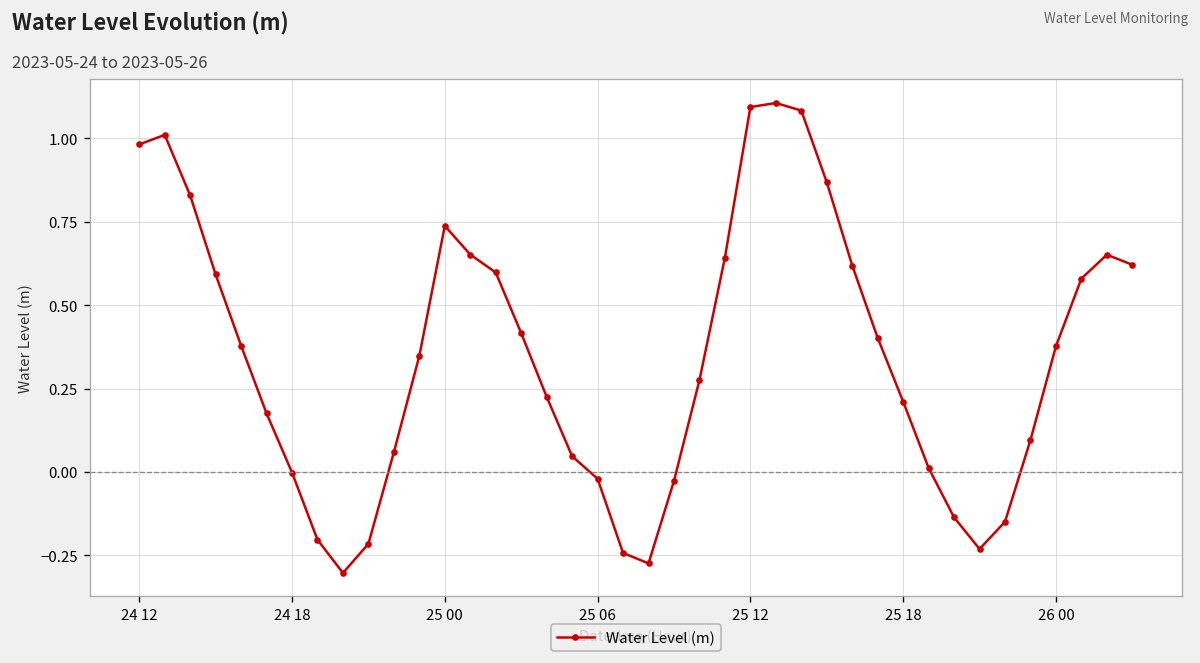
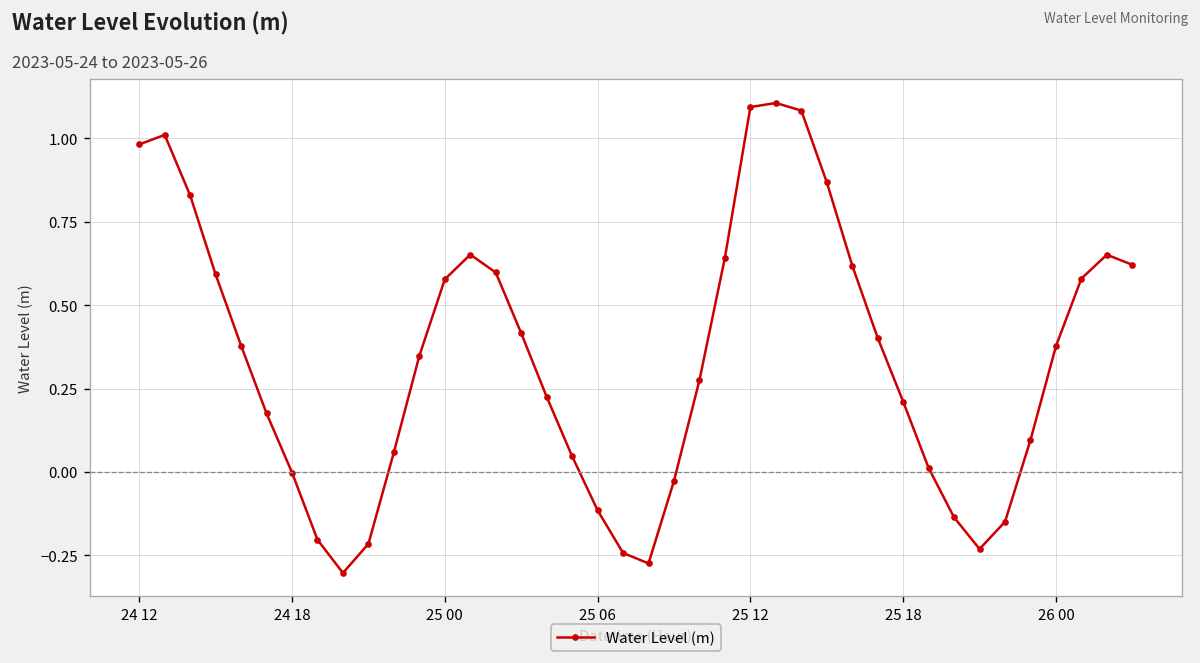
  {
    "24 12": 0.98,
    "24 18": 0.00,
-   "25 00": 0.74,
-   "25 06": -0.02,
+   "25 00": 0.58,
+   "25 06": -0.11,
    "25 12": 1.09,
    "25 18": 0.21,
    "26 00": 0.38
  }
